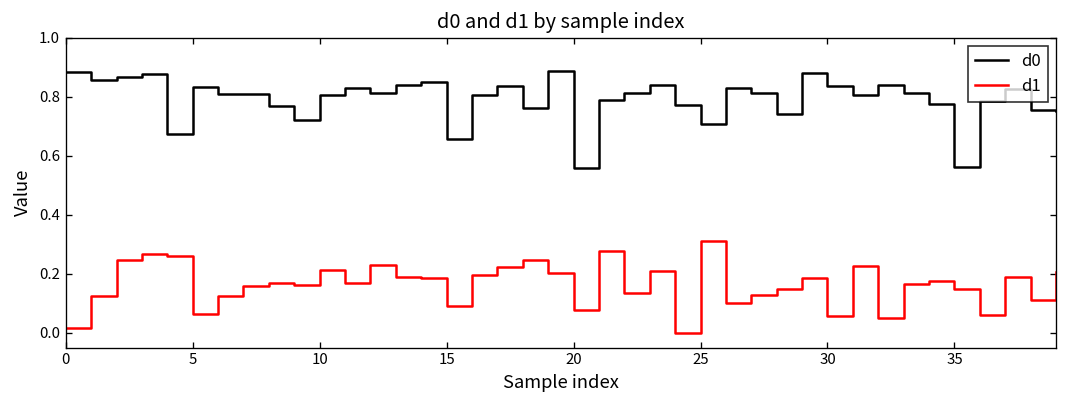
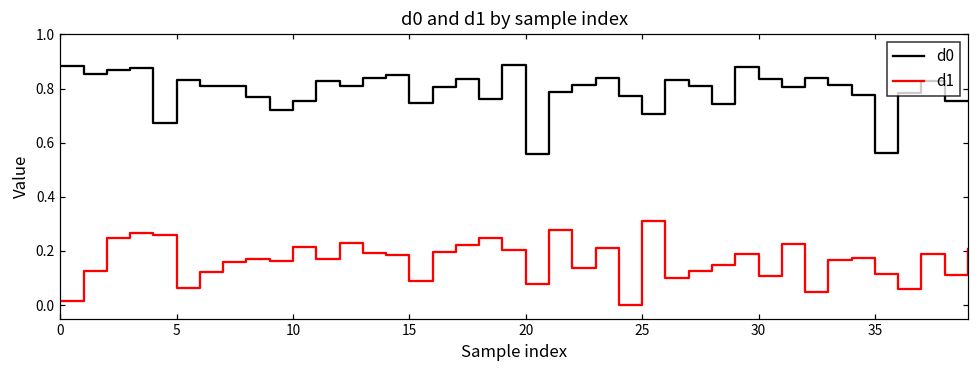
  {
    "d0": {
      "0": 0.88,
      "5": 0.83,
-     "10": 0.81,
-     "15": 0.66,
+     "10": 0.76,
+     "15": 0.75,
      "20": 0.56,
      "25": 0.71,
      "30": 0.84,
      "35": 0.56
    },
    "d1": {
      "0": 0.02,
      "5": 0.06,
      "10": 0.21,
      "15": 0.09,
      "20": 0.08,
      "25": 0.31,
-     "30": 0.06,
-     "35": 0.15
+     "30": 0.11,
+     "35": 0.12
    }
  }
